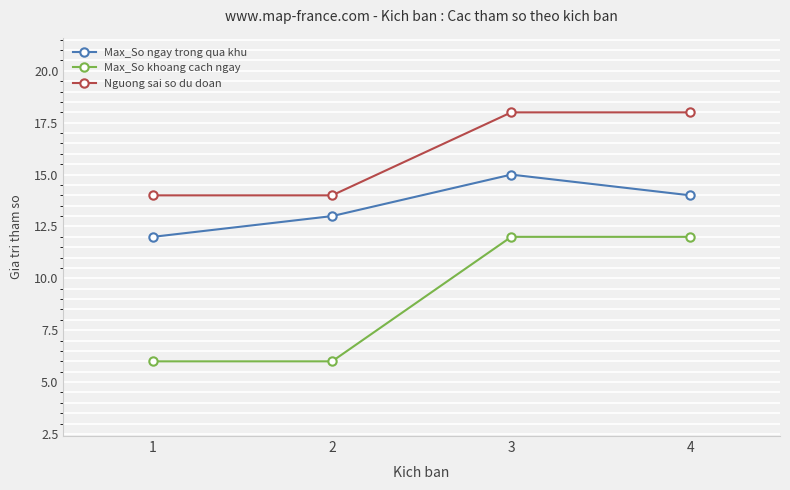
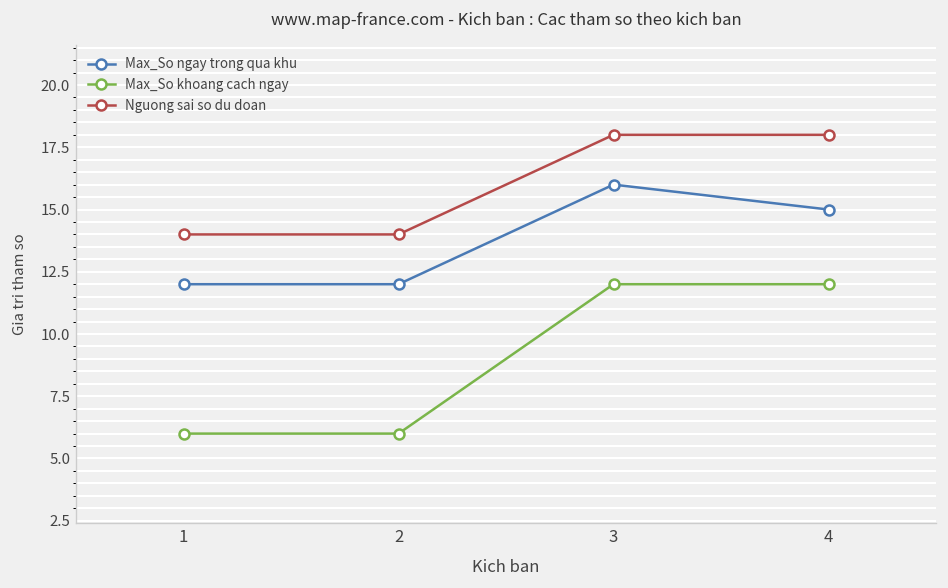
  {
    "Max_So ngay trong qua khu": {
      "1": 12,
-     "2": 13,
-     "3": 15,
-     "4": 14
+     "2": 12,
+     "3": 16,
+     "4": 15
    },
    "Max_So khoang cach ngay": {
      "1": 6,
      "2": 6,
      "3": 12,
      "4": 12
    },
    "Nguong sai so du doan": {
      "1": 14,
      "2": 14,
      "3": 18,
      "4": 18
    }
  }
